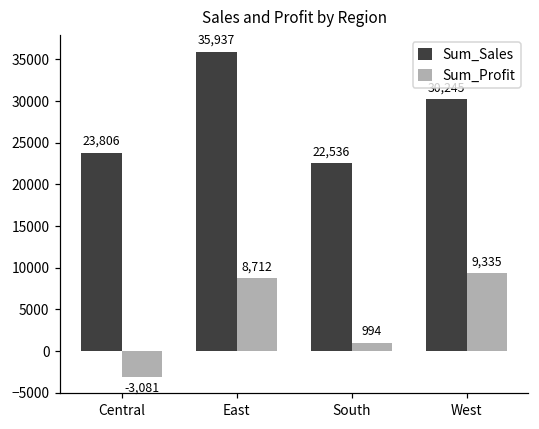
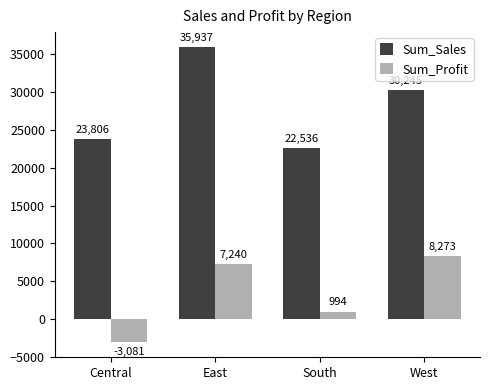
  {
    "Sum_Sales": {
      "Central": "23,806",
      "East": "35,937",
      "South": "22,536"
    },
    "Sum_Profit": {
      "Central": "-3,081",
-     "East": "8,712",
+     "East": "7,240",
      "South": "994",
-     "West": "9,335"
+     "West": "8,273"
    }
  }
